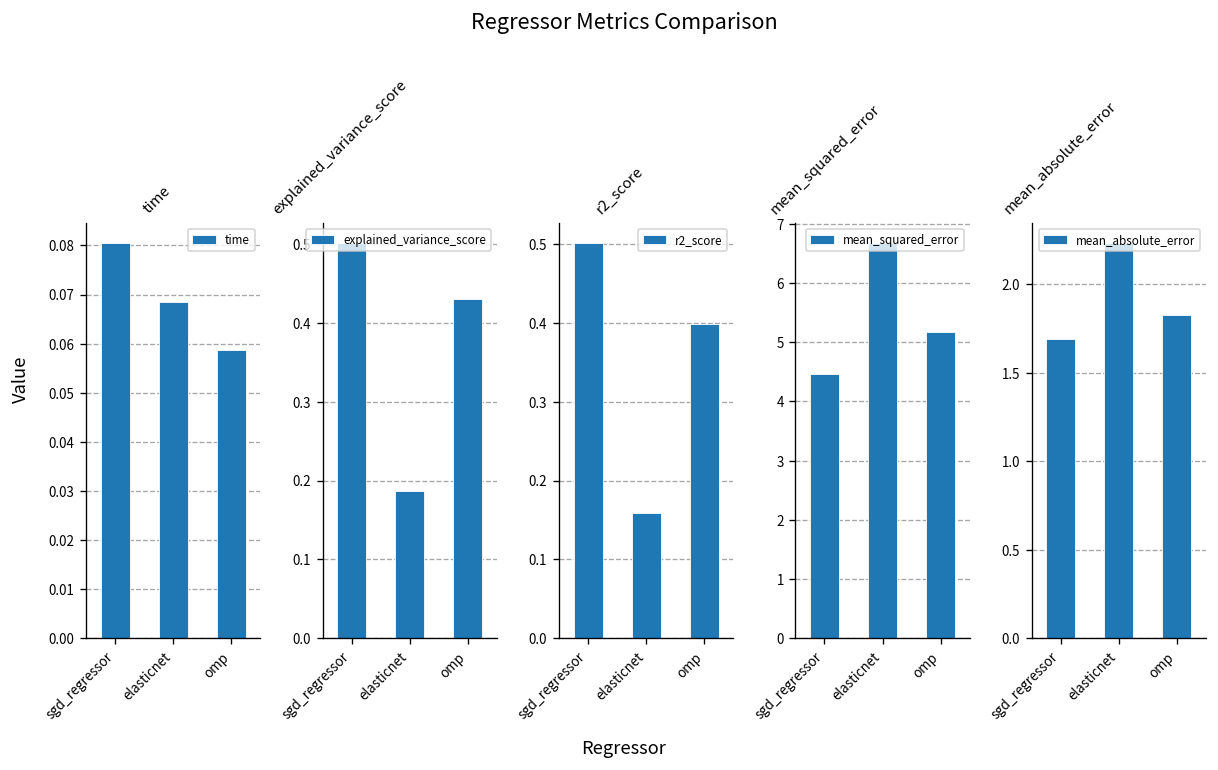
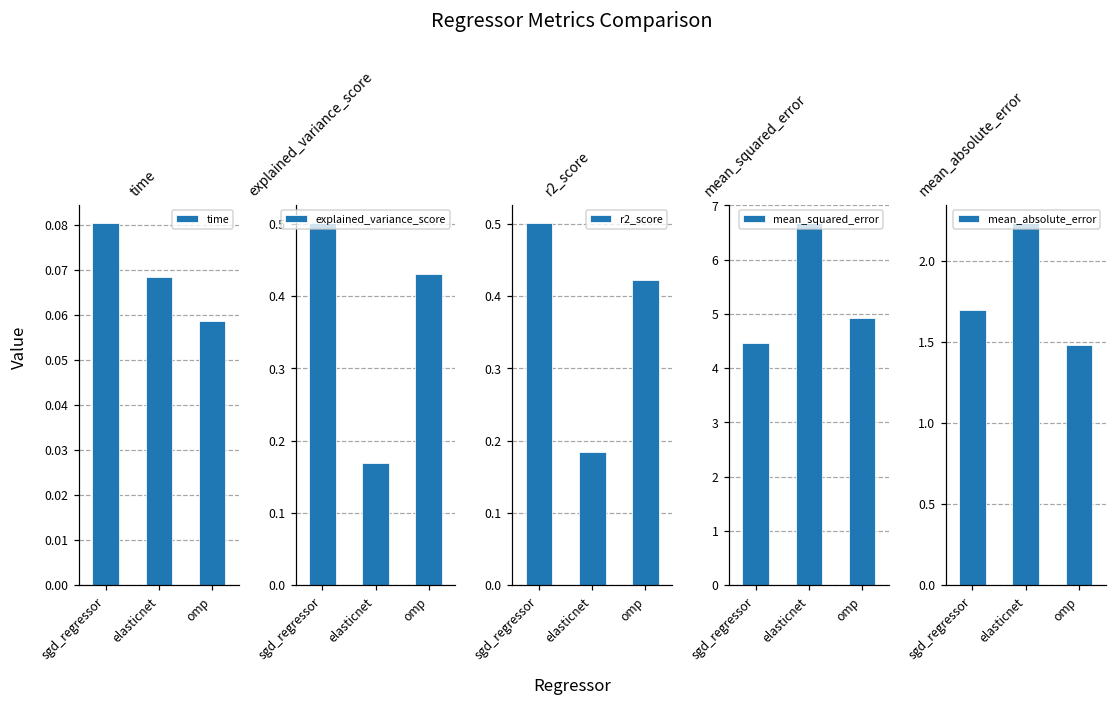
  {
    "time": {
      "sgd_regressor": 0.081,
      "elasticnet": 0.068,
      "omp": 0.059
    },
    "explained_variance_score": {
-     "elasticnet": 0.19,
+     "elasticnet": 0.17,
      "omp": 0.43
    },
    "r2_score": {
      "sgd_regressor": 0.50,
-     "elasticnet": 0.16,
-     "omp": 0.40
+     "elasticnet": 0.18,
+     "omp": 0.42
    },
    "mean_squared_error": {
      "sgd_regressor": 4.5,
-     "omp": 5.2
+     "omp": 4.9
    },
    "mean_absolute_error": {
      "sgd_regressor": 1.69,
-     "omp": 1.83
+     "omp": 1.48
    }
  }
